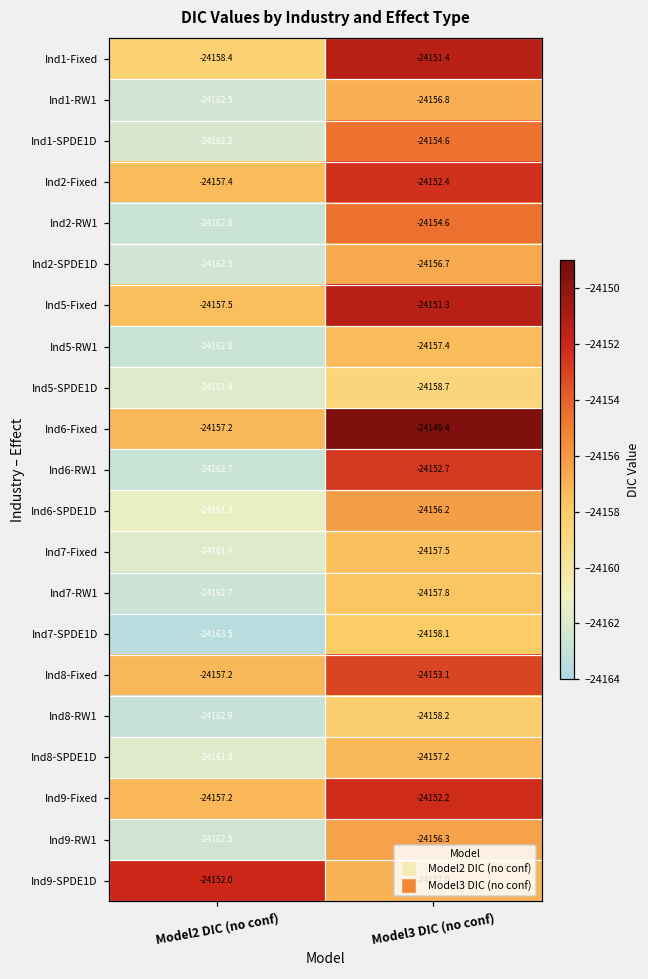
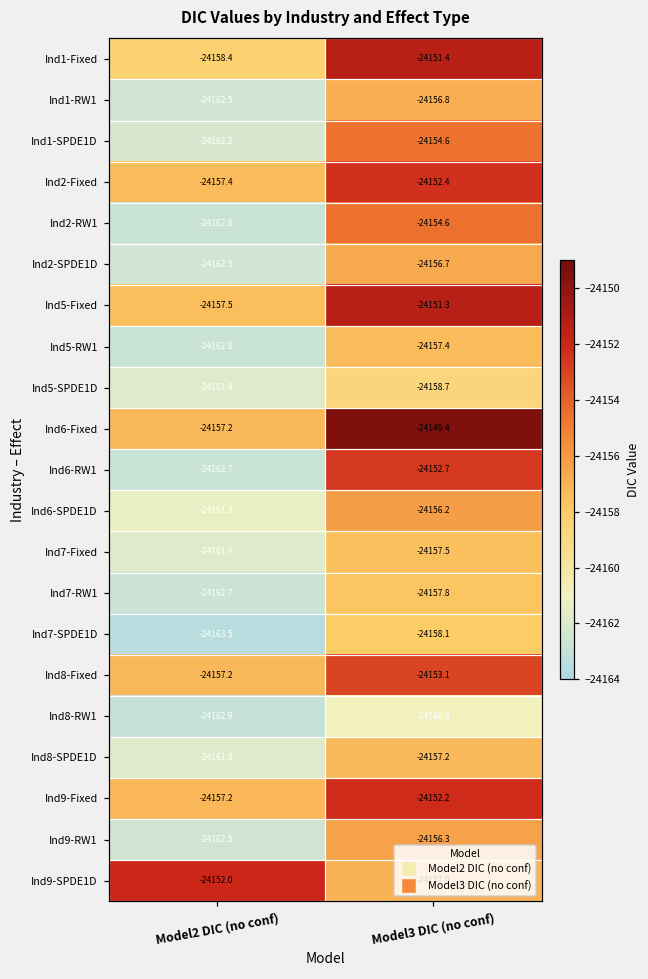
  {
    "Ind1-Fixed": {
      "Model2 DIC (no conf)": -24158.4,
      "Model3 DIC (no conf)": -24151.4
    },
    "Ind1-RW1": {
      "Model2 DIC (no conf)": -24162.5,
      "Model3 DIC (no conf)": -24156.8
    },
    "Ind1-SPDE1D": {
      "Model2 DIC (no conf)": -24162.2,
      "Model3 DIC (no conf)": -24154.6
    },
    "Ind2-Fixed": {
      "Model2 DIC (no conf)": -24157.4,
      "Model3 DIC (no conf)": -24152.4
    },
    "Ind2-RW1": {
      "Model2 DIC (no conf)": -24162.8,
      "Model3 DIC (no conf)": -24154.6
    },
    "Ind2-SPDE1D": {
      "Model3 DIC (no conf)": -24156.7
    },
    "Ind5-Fixed": {
      "Model2 DIC (no conf)": -24157.5,
      "Model3 DIC (no conf)": -24151.3
    },
    "Ind5-RW1": {
      "Model2 DIC (no conf)": -24162.8,
      "Model3 DIC (no conf)": -24157.4
    },
    "Ind5-SPDE1D": {
      "Model2 DIC (no conf)": -24161.9,
      "Model3 DIC (no conf)": -24158.7
    },
    "Ind6-Fixed": {
      "Model2 DIC (no conf)": -24157.2,
      "Model3 DIC (no conf)": -24149.4
    },
    "Ind6-RW1": {
      "Model2 DIC (no conf)": -24162.7,
      "Model3 DIC (no conf)": -24152.7
    },
    "Ind6-SPDE1D": {
      "Model2 DIC (no conf)": -24161.3,
      "Model3 DIC (no conf)": -24156.2
    },
    "Ind7-Fixed": {
      "Model2 DIC (no conf)": -24161.9,
      "Model3 DIC (no conf)": -24157.5
    },
    "Ind7-RW1": {
      "Model2 DIC (no conf)": -24162.7,
      "Model3 DIC (no conf)": -24157.8
    },
    "Ind7-SPDE1D": {
      "Model2 DIC (no conf)": -24163.5,
      "Model3 DIC (no conf)": -24158.1
    },
    "Ind8-Fixed": {
      "Model2 DIC (no conf)": -24157.2,
      "Model3 DIC (no conf)": -24153.1
    },
    "Ind8-RW1": {
      "Model2 DIC (no conf)": -24162.9,
-     "Model3 DIC (no conf)": -24158.2
+     "Model3 DIC (no conf)": -24160.9
    },
    "Ind8-SPDE1D": {
      "Model2 DIC (no conf)": -24161.8,
      "Model3 DIC (no conf)": -24157.2
    },
    "Ind9-Fixed": {
      "Model2 DIC (no conf)": -24157.2,
      "Model3 DIC (no conf)": -24152.2
    },
    "Ind9-RW1": {
      "Model2 DIC (no conf)": -24162.5
    },
    "Ind9-SPDE1D": {
      "Model2 DIC (no conf)": -24152.0
    }
  }
